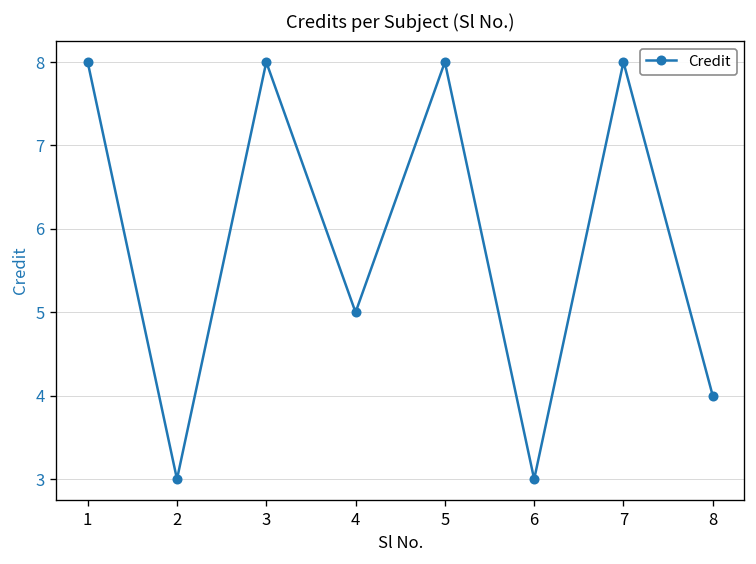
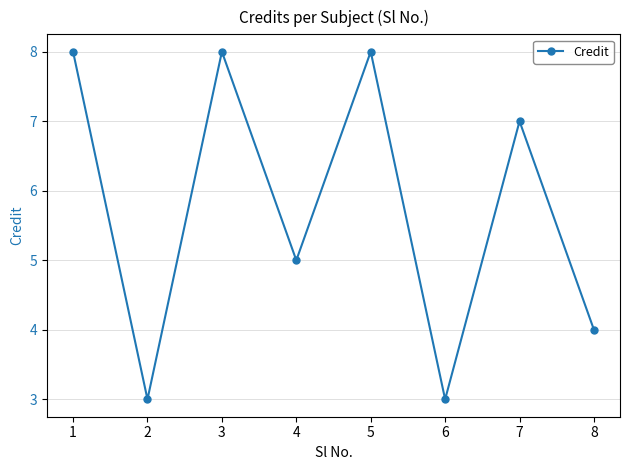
  {
    "1": 8,
    "2": 3,
    "3": 8,
    "4": 5,
    "5": 8,
    "6": 3,
-   "7": 8,
+   "7": 7,
    "8": 4
  }
